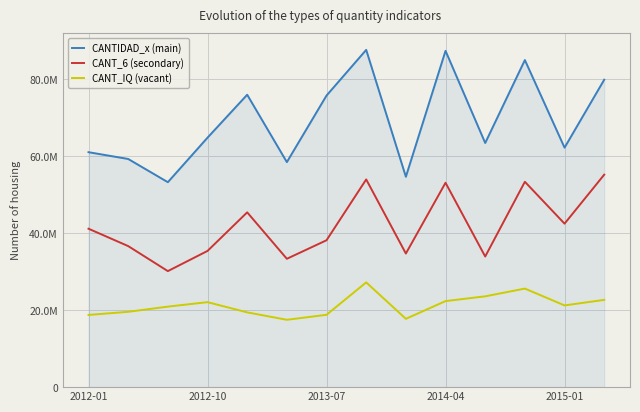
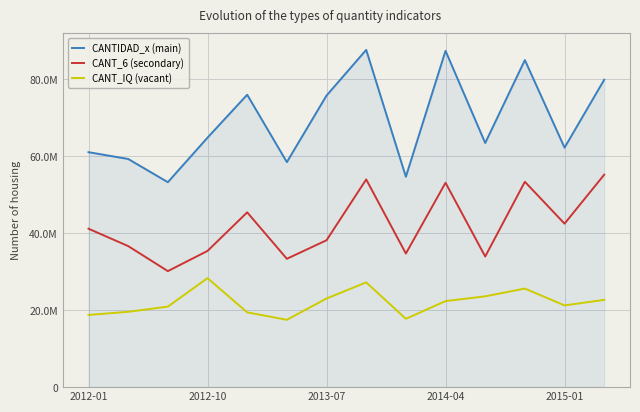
  {
    "CANTIDAD_x (main)": {
      "2012-01": 61000000,
      "2012-10": 65000000,
      "2013-07": 76000000,
      "2014-04": 87000000,
      "2015-01": 62000000
    },
    "CANT_6 (secondary)": {
      "2012-01": 41000000,
      "2012-10": 35000000,
      "2013-07": 38000000,
      "2014-04": 53000000,
      "2015-01": 42000000
    },
    "CANT_IQ (vacant)": {
      "2012-01": 19000000,
-     "2012-10": 22000000,
-     "2013-07": 19000000,
+     "2012-10": 28000000,
+     "2013-07": 23000000,
      "2014-04": 22000000,
      "2015-01": 21000000
    }
  }
